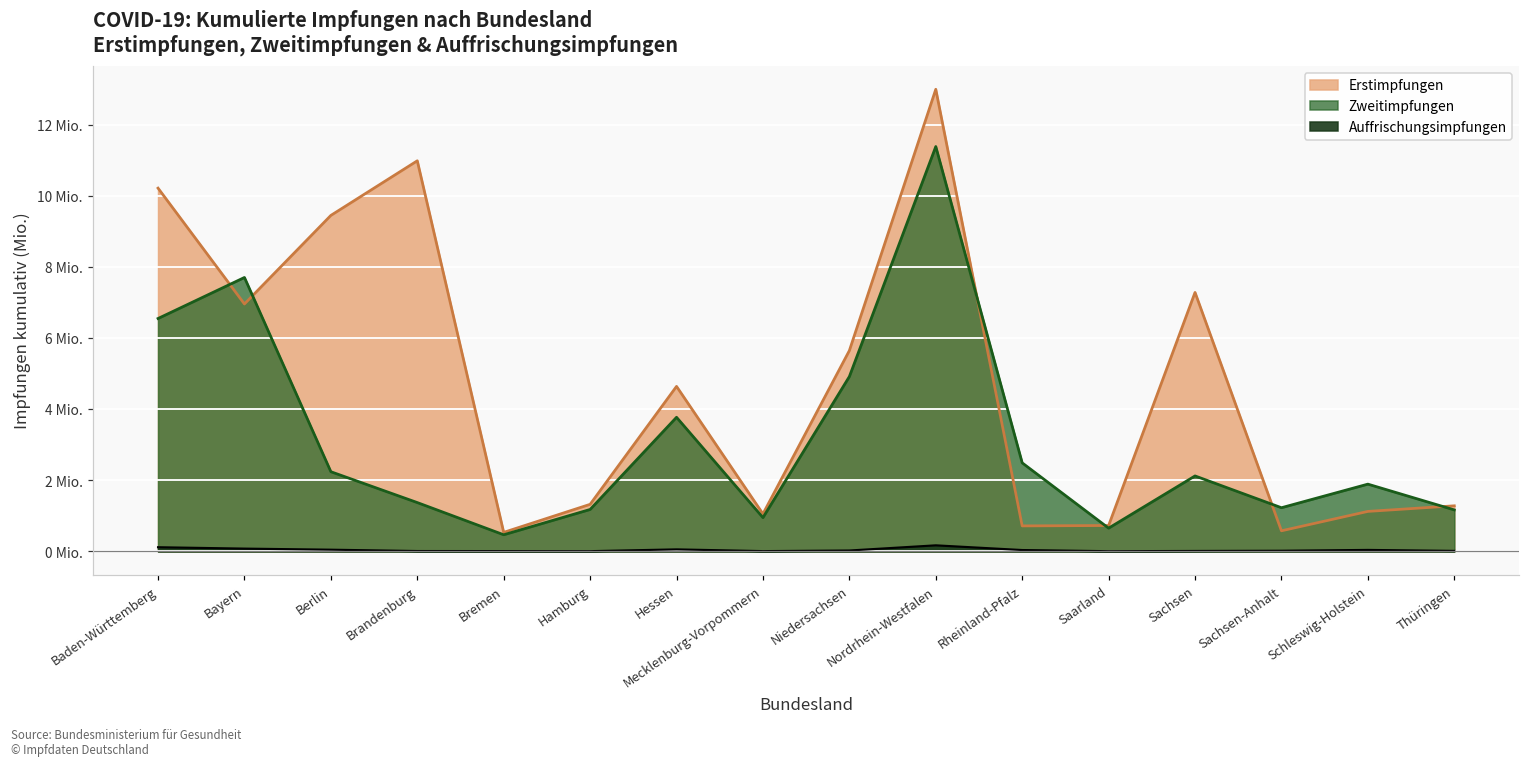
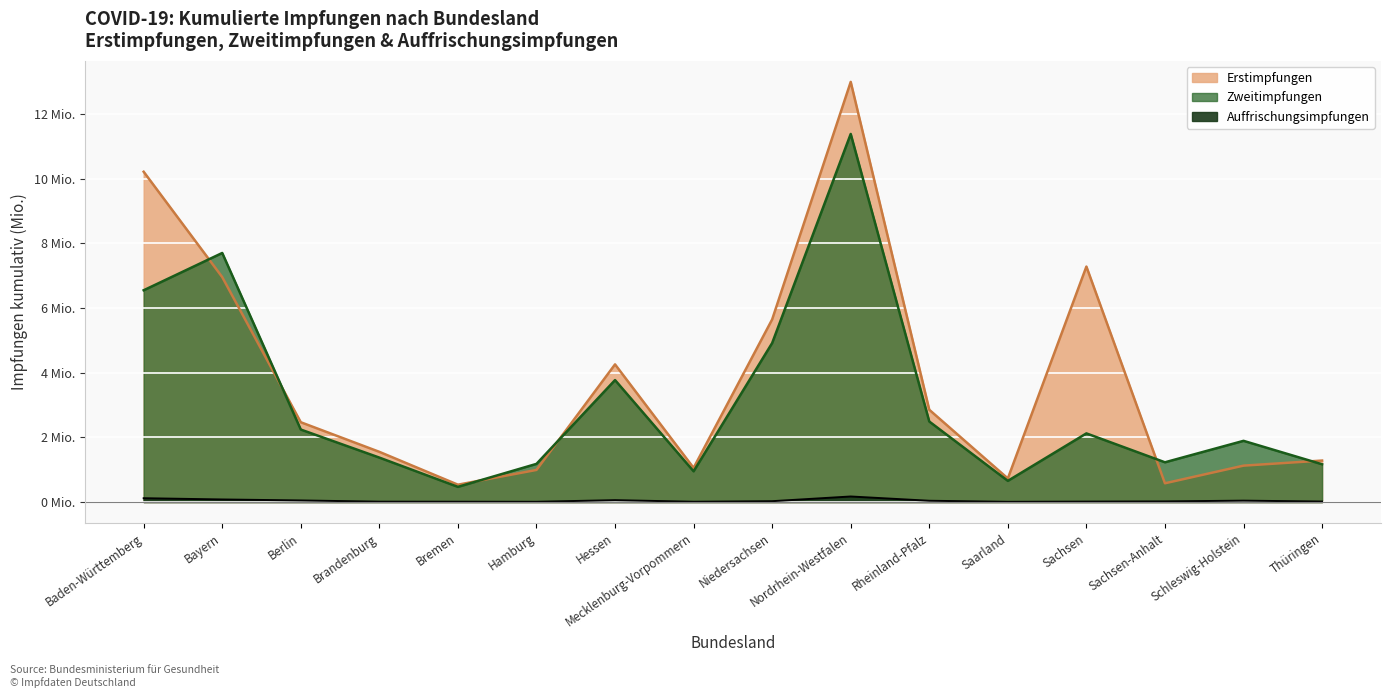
  {
    "Erstimpfungen": {
      "Baden-Württemberg": "10.2 Mio.",
      "Bayern": "7.0 Mio.",
-     "Berlin": "9.4 Mio.",
-     "Brandenburg": "11.0 Mio.",
-     "Hamburg": "1.3 Mio.",
-     "Hessen": "4.6 Mio.",
+     "Berlin": "2.5 Mio.",
+     "Brandenburg": "1.6 Mio.",
+     "Hamburg": "1.0 Mio.",
+     "Hessen": "4.3 Mio.",
      "Mecklenburg-Vorpommern": "1.1 Mio.",
      "Niedersachsen": "5.6 Mio.",
      "Nordrhein-Westfalen": "13.0 Mio.",
-     "Rheinland-Pfalz": "0.7 Mio.",
+     "Rheinland-Pfalz": "2.9 Mio.",
      "Sachsen": "7.3 Mio.",
      "Sachsen-Anhalt": "0.6 Mio.",
      "Schleswig-Holstein": "1.1 Mio.",
      "Thüringen": "1.3 Mio."
    }
  }
